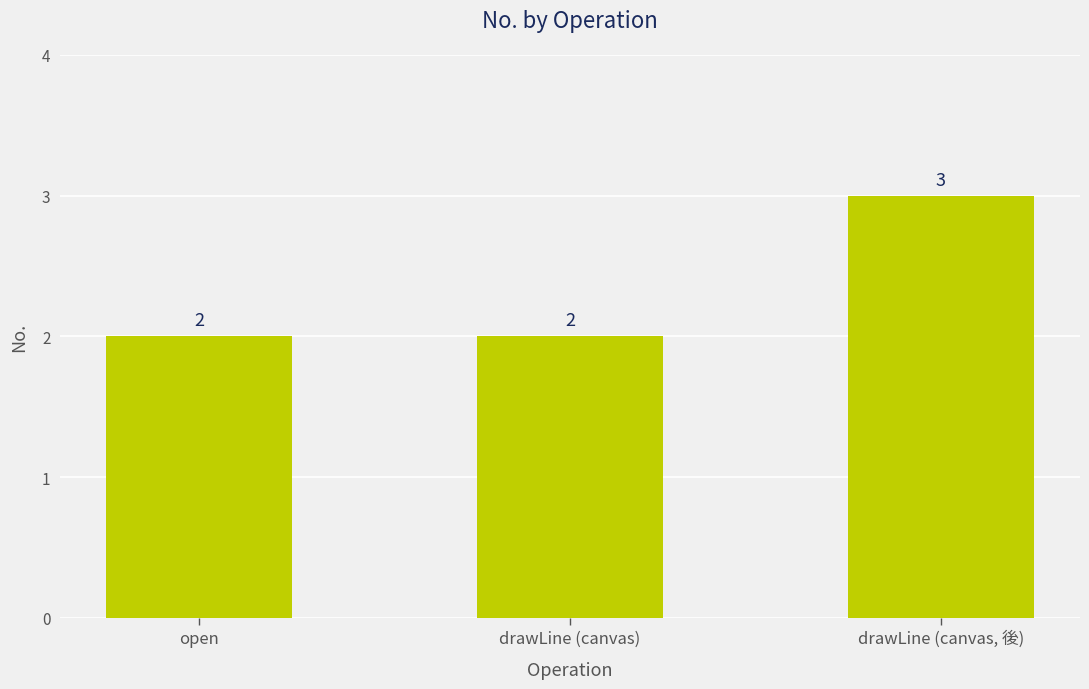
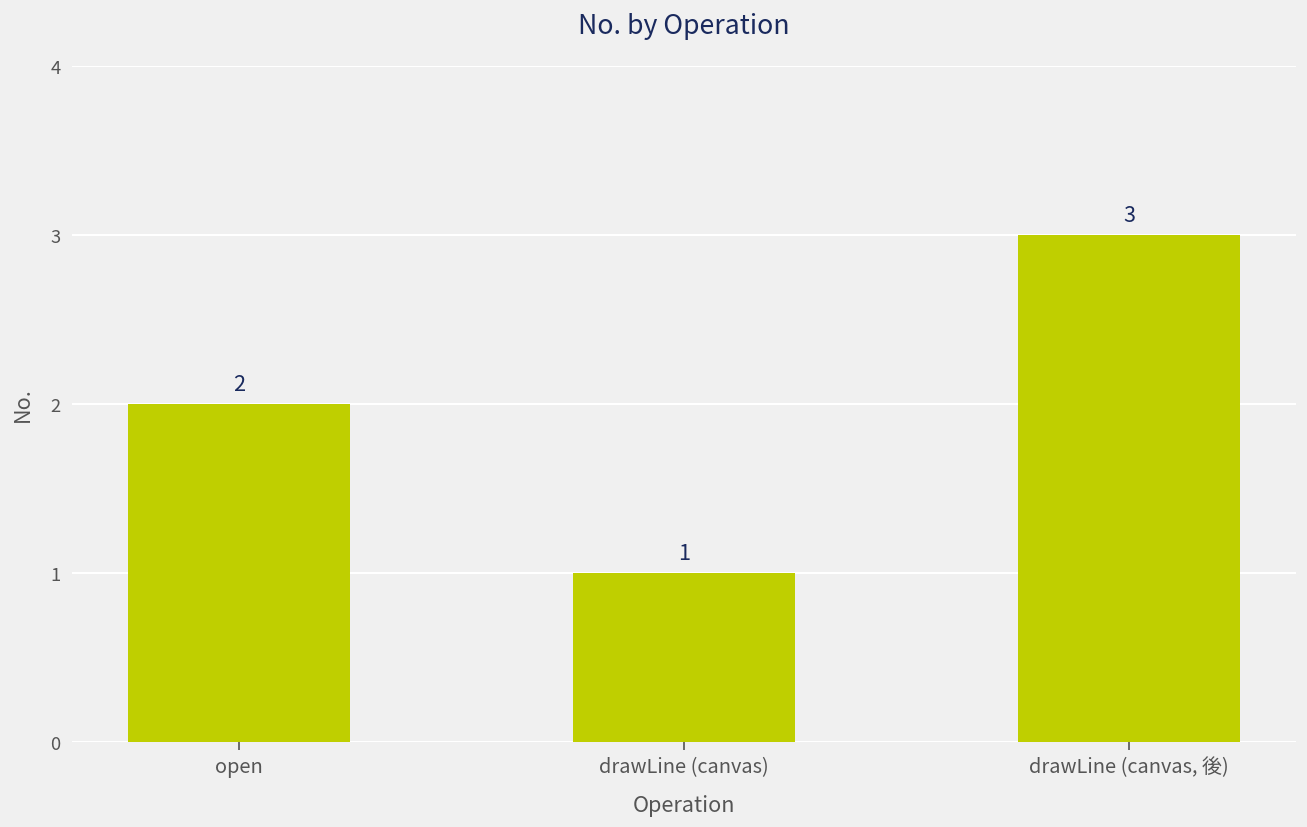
  {
    "open": 2,
-   "drawLine (canvas)": 2,
+   "drawLine (canvas)": 1,
    "drawLine (canvas, 後)": 3
  }
